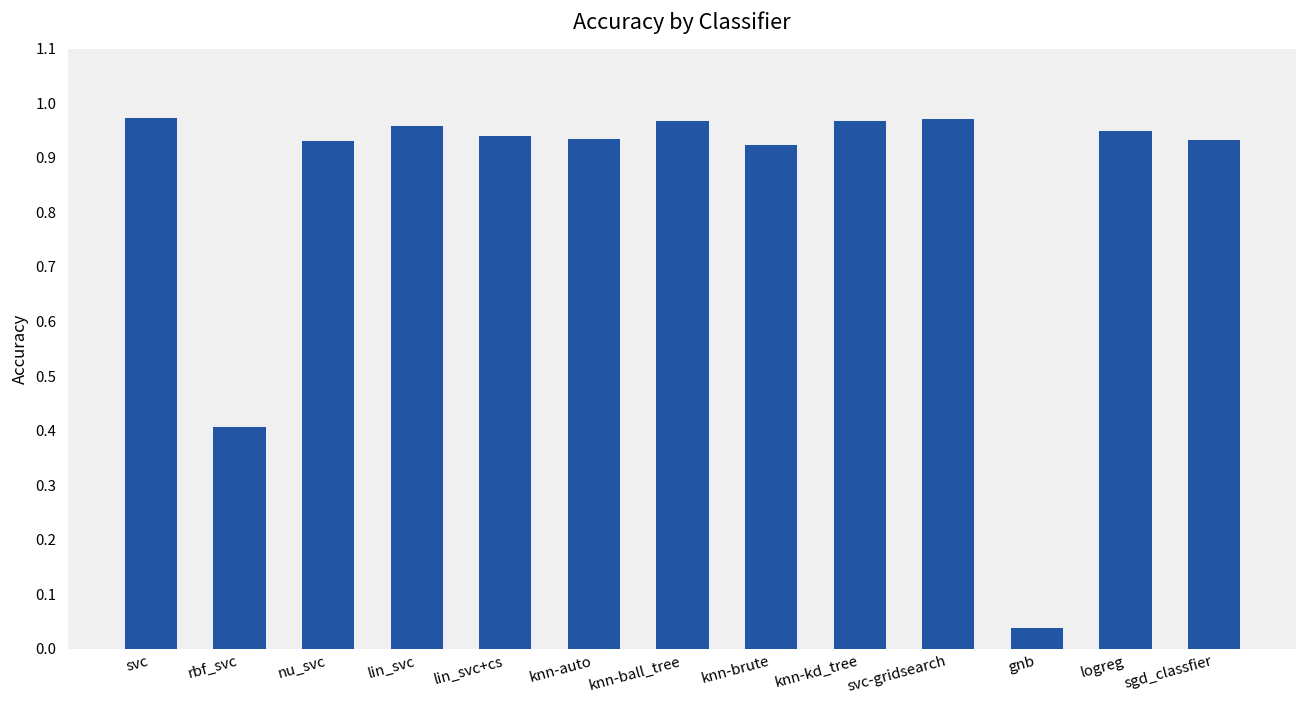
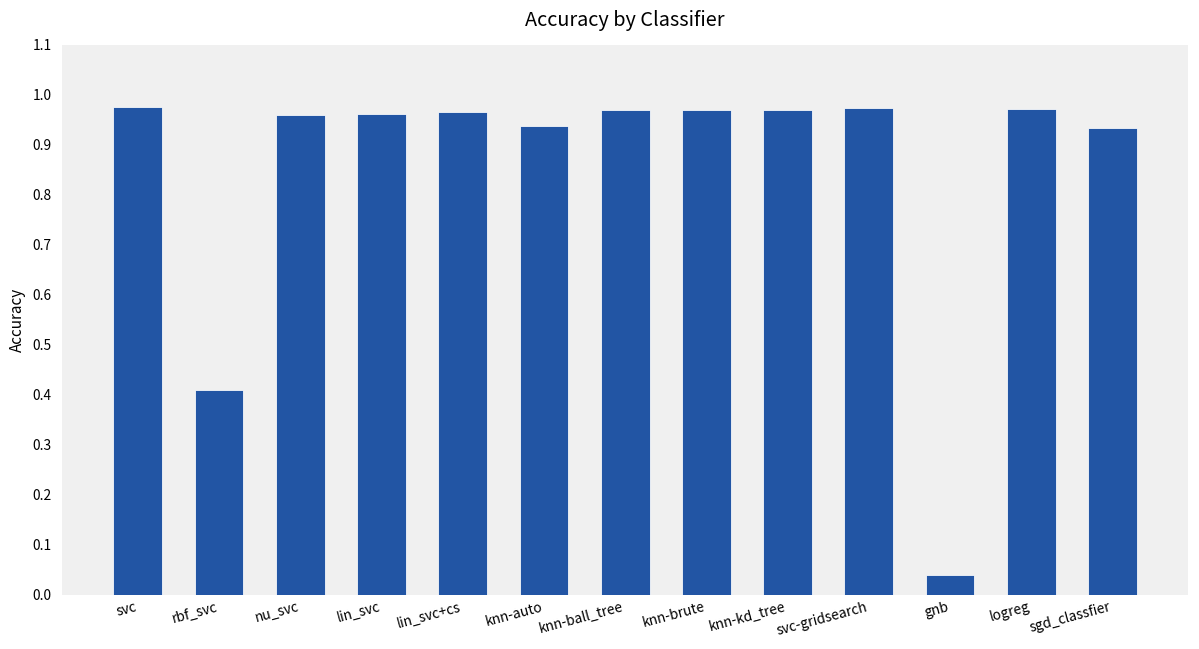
  {
    "svc": 0.97,
    "rbf_svc": 0.41,
-   "nu_svc": 0.93,
+   "nu_svc": 0.96,
    "lin_svc": 0.96,
-   "lin_svc+cs": 0.94,
+   "lin_svc+cs": 0.96,
    "knn-auto": 0.94,
    "knn-ball_tree": 0.97,
-   "knn-brute": 0.92,
+   "knn-brute": 0.97,
    "knn-kd_tree": 0.97,
    "svc-gridsearch": 0.97,
    "gnb": 0.04,
-   "logreg": 0.95,
+   "logreg": 0.97,
    "sgd_classfier": 0.93
  }
